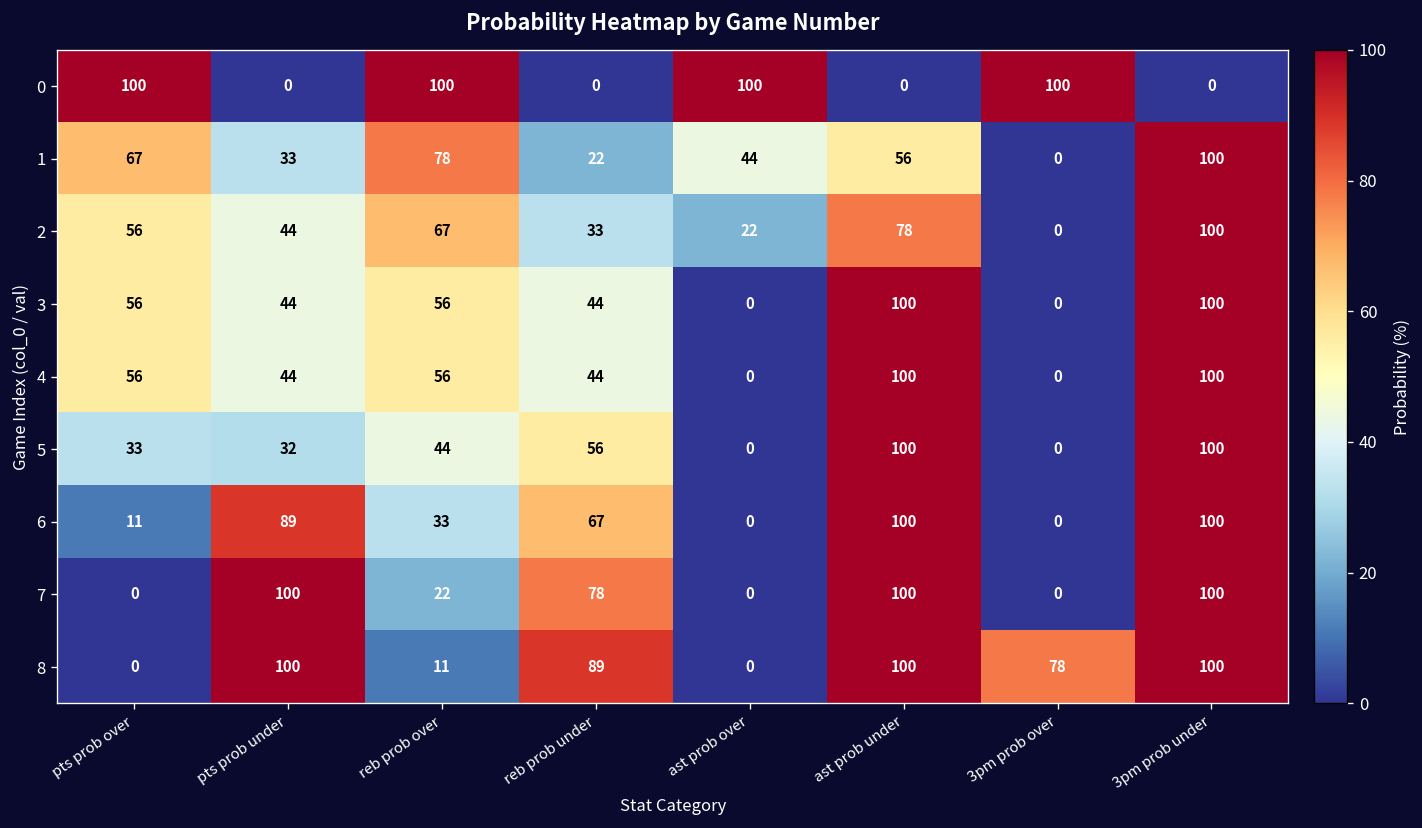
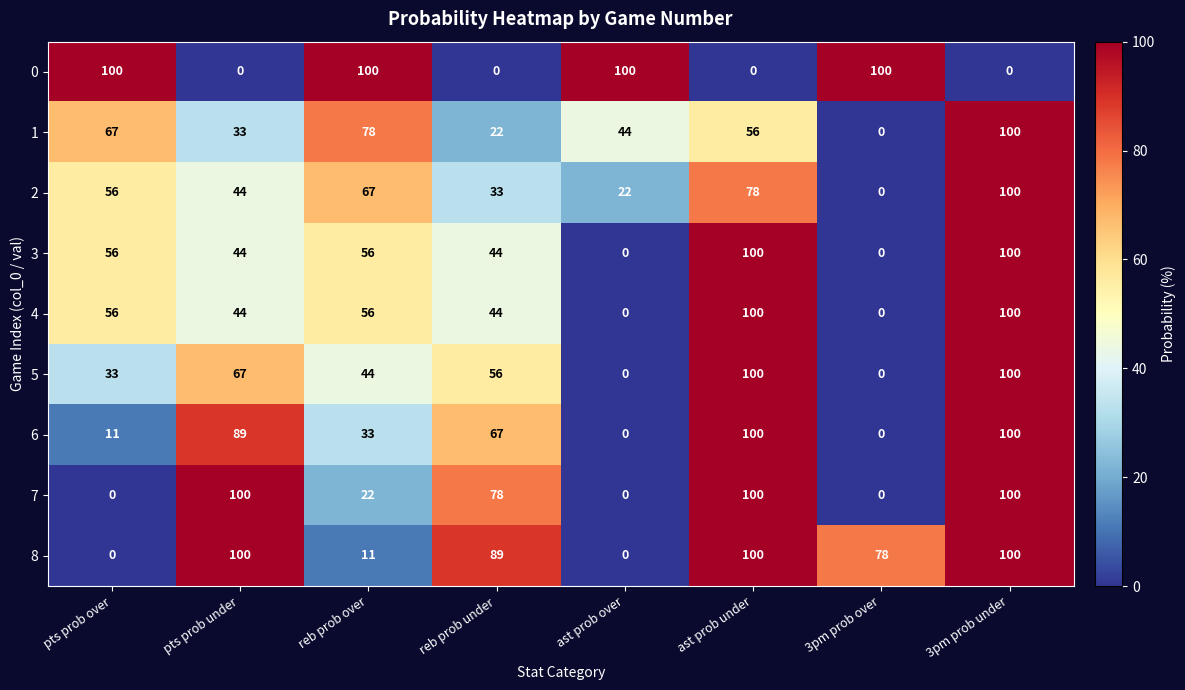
  {
    "0": {
      "pts prob over": 100,
      "pts prob under": 0,
      "reb prob over": 100,
      "reb prob under": 0,
      "ast prob over": 100,
      "ast prob under": 0,
      "3pm prob over": 100,
      "3pm prob under": 0
    },
    "1": {
      "pts prob over": 67,
      "pts prob under": 33,
      "reb prob over": 78,
      "reb prob under": 22,
      "ast prob over": 44,
      "ast prob under": 56,
      "3pm prob over": 0,
      "3pm prob under": 100
    },
    "2": {
      "pts prob over": 56,
      "pts prob under": 44,
      "reb prob over": 67,
      "reb prob under": 33,
      "ast prob over": 22,
      "ast prob under": 78,
      "3pm prob over": 0,
      "3pm prob under": 100
    },
    "3": {
      "pts prob over": 56,
      "pts prob under": 44,
      "reb prob over": 56,
      "reb prob under": 44,
      "ast prob over": 0,
      "ast prob under": 100,
      "3pm prob over": 0,
      "3pm prob under": 100
    },
    "4": {
      "pts prob over": 56,
      "pts prob under": 44,
      "reb prob over": 56,
      "reb prob under": 44,
      "ast prob over": 0,
      "ast prob under": 100,
      "3pm prob over": 0,
      "3pm prob under": 100
    },
    "5": {
      "pts prob over": 33,
-     "pts prob under": 32,
+     "pts prob under": 67,
      "reb prob over": 44,
      "reb prob under": 56,
      "ast prob over": 0,
      "ast prob under": 100,
      "3pm prob over": 0,
      "3pm prob under": 100
    },
    "6": {
      "pts prob over": 11,
      "pts prob under": 89,
      "reb prob over": 33,
      "reb prob under": 67,
      "ast prob over": 0,
      "ast prob under": 100,
      "3pm prob over": 0,
      "3pm prob under": 100
    },
    "7": {
      "pts prob over": 0,
      "pts prob under": 100,
      "reb prob over": 22,
      "reb prob under": 78,
      "ast prob over": 0,
      "ast prob under": 100,
      "3pm prob over": 0,
      "3pm prob under": 100
    },
    "8": {
      "pts prob over": 0,
      "pts prob under": 100,
      "reb prob over": 11,
      "reb prob under": 89,
      "ast prob over": 0,
      "ast prob under": 100,
      "3pm prob over": 78,
      "3pm prob under": 100
    }
  }
